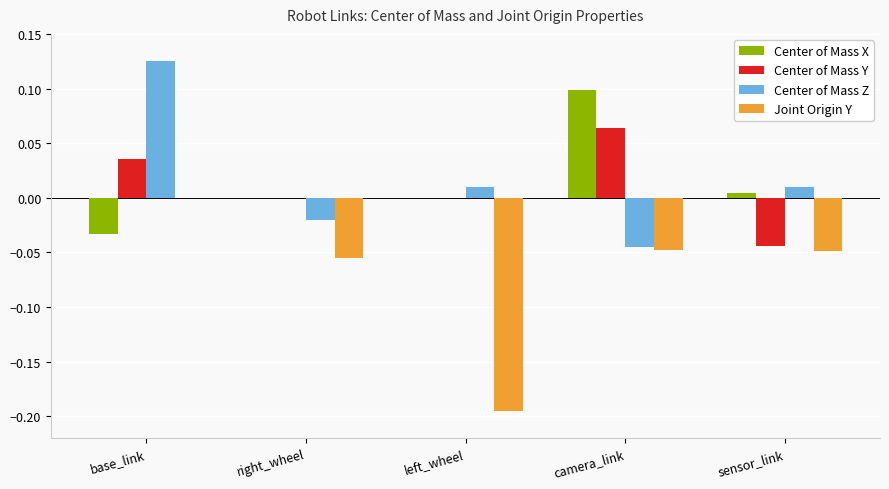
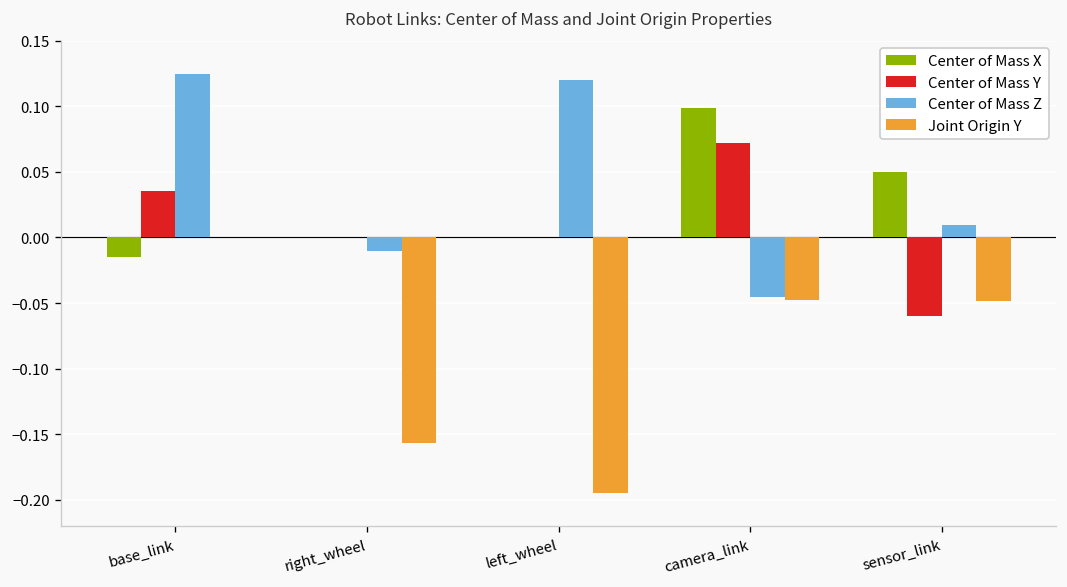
  {
    "Center of Mass X": {
-     "base_link": -0.033,
+     "base_link": -0.015,
      "camera_link": 0.098,
-     "sensor_link": 0.005
+     "sensor_link": 0.050
    },
    "Center of Mass Y": {
      "base_link": 0.035,
-     "camera_link": 0.064,
-     "sensor_link": -0.044
+     "camera_link": 0.072,
+     "sensor_link": -0.060
    },
    "Center of Mass Z": {
      "base_link": 0.125,
-     "right_wheel": -0.02,
-     "left_wheel": 0.01,
+     "right_wheel": -0.01,
+     "left_wheel": 0.12,
      "camera_link": -0.045,
      "sensor_link": 0.01
    },
    "Joint Origin Y": {
      "base_link": 0.000,
-     "right_wheel": -0.055,
+     "right_wheel": -0.157,
      "left_wheel": -0.195,
      "camera_link": -0.048,
      "sensor_link": -0.049
    }
  }
